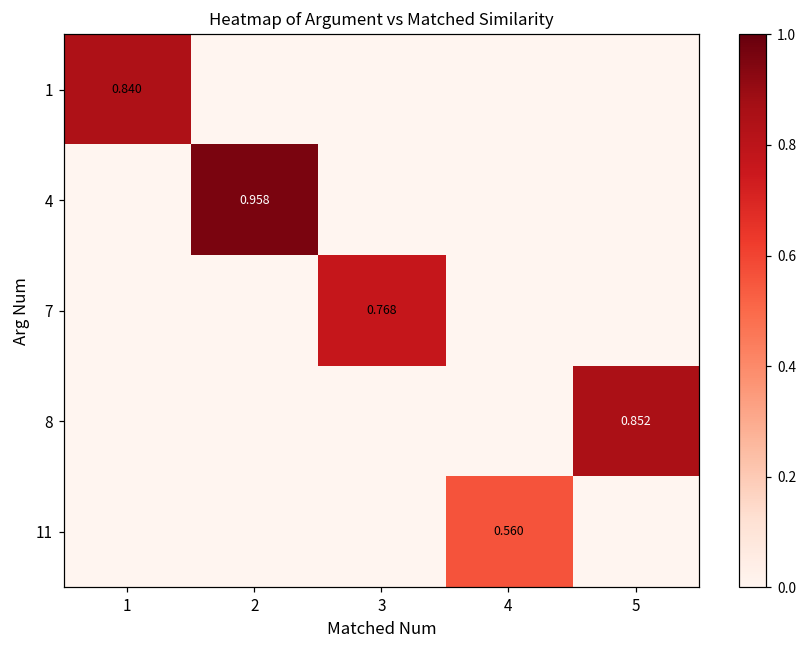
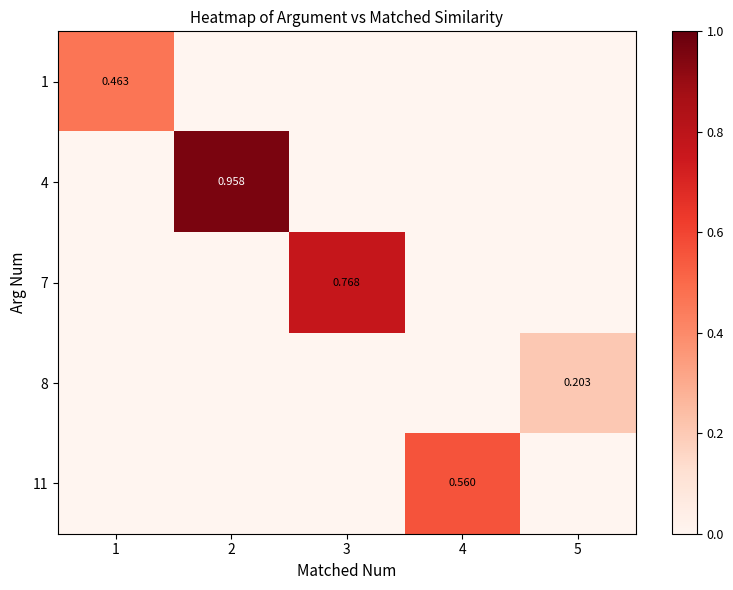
  {
    "1": {
-     "1": 0.840
+     "1": 0.463
    },
    "4": {
      "2": 0.958
    },
    "7": {
      "3": 0.768
    },
    "8": {
-     "5": 0.852
+     "5": 0.203
    },
    "11": {
      "4": 0.560
    }
  }
